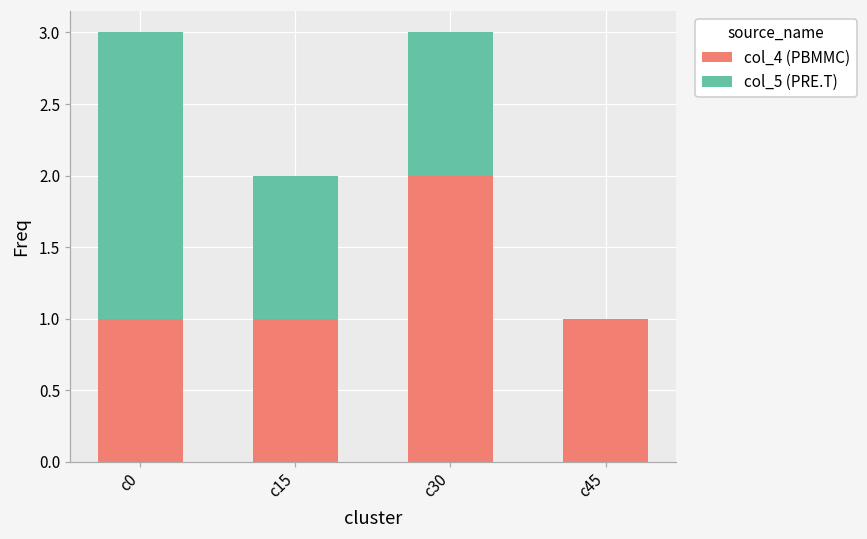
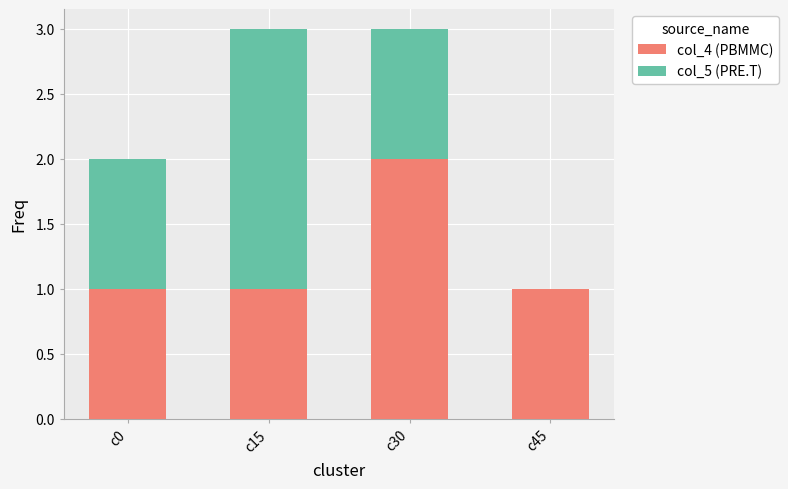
  {
    "col_4 (PBMMC)": {
      "c0": 1,
      "c15": 1,
      "c30": 2,
      "c45": 1
    },
    "col_5 (PRE.T)": {
-     "c0": 2,
-     "c15": 1,
+     "c0": 1,
+     "c15": 2,
      "c30": 1,
      "c45": 0
    }
  }
